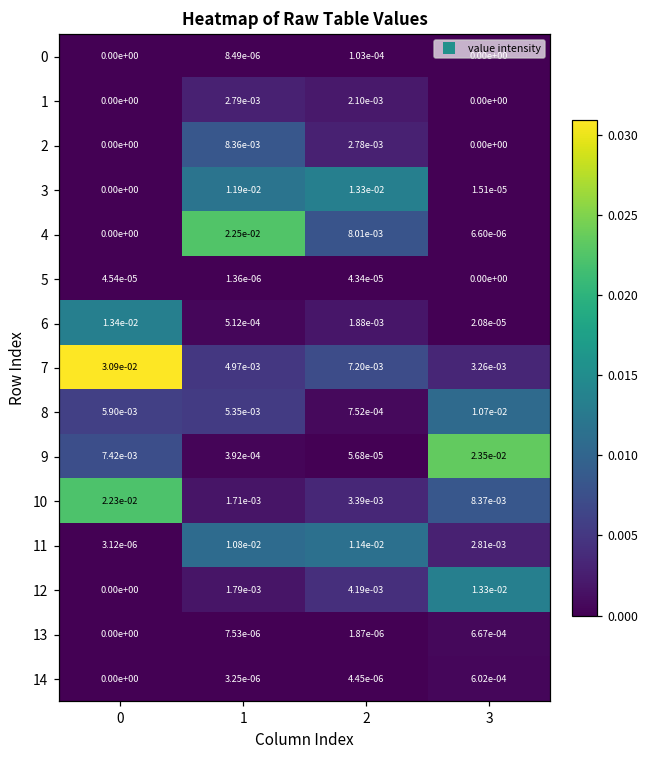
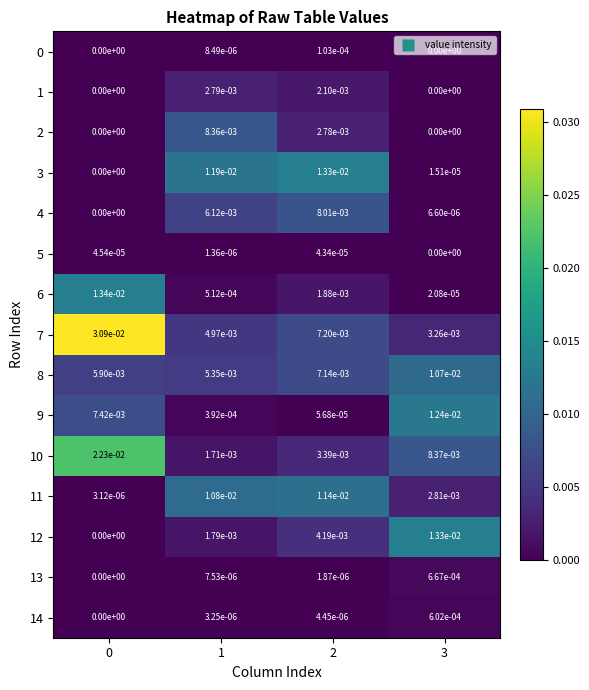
  {
    "0": {
      "0": "0.00e+00",
      "1": "8.49e-06",
      "2": "1.03e-04"
    },
    "1": {
      "0": "0.00e+00",
      "1": "2.79e-03",
      "2": "2.10e-03",
      "3": "0.00e+00"
    },
    "2": {
      "0": "0.00e+00",
      "1": "8.36e-03",
      "2": "2.78e-03",
      "3": "0.00e+00"
    },
    "3": {
      "0": "0.00e+00",
      "1": "1.19e-02",
      "2": "1.33e-02",
      "3": "1.51e-05"
    },
    "4": {
      "0": "0.00e+00",
-     "1": "2.25e-02",
+     "1": "6.12e-03",
      "2": "8.01e-03",
      "3": "6.60e-06"
    },
    "5": {
      "0": "4.54e-05",
      "1": "1.36e-06",
      "2": "4.34e-05",
      "3": "0.00e+00"
    },
    "6": {
      "0": "1.34e-02",
      "1": "5.12e-04",
      "2": "1.88e-03",
      "3": "2.08e-05"
    },
    "7": {
      "0": "3.09e-02",
      "1": "4.97e-03",
      "2": "7.20e-03",
      "3": "3.26e-03"
    },
    "8": {
      "0": "5.90e-03",
      "1": "5.35e-03",
-     "2": "7.52e-04",
+     "2": "7.14e-03",
      "3": "1.07e-02"
    },
    "9": {
      "0": "7.42e-03",
      "1": "3.92e-04",
      "2": "5.68e-05",
-     "3": "2.35e-02"
+     "3": "1.24e-02"
    },
    "10": {
      "0": "2.23e-02",
      "1": "1.71e-03",
      "2": "3.39e-03",
      "3": "8.37e-03"
    },
    "11": {
      "0": "3.12e-06",
      "1": "1.08e-02",
      "2": "1.14e-02",
      "3": "2.81e-03"
    },
    "12": {
      "0": "0.00e+00",
      "1": "1.79e-03",
      "2": "4.19e-03",
      "3": "1.33e-02"
    },
    "13": {
      "0": "0.00e+00",
      "1": "7.53e-06",
      "2": "1.87e-06",
      "3": "6.67e-04"
    },
    "14": {
      "0": "0.00e+00",
      "1": "3.25e-06",
      "2": "4.45e-06",
      "3": "6.02e-04"
    }
  }
